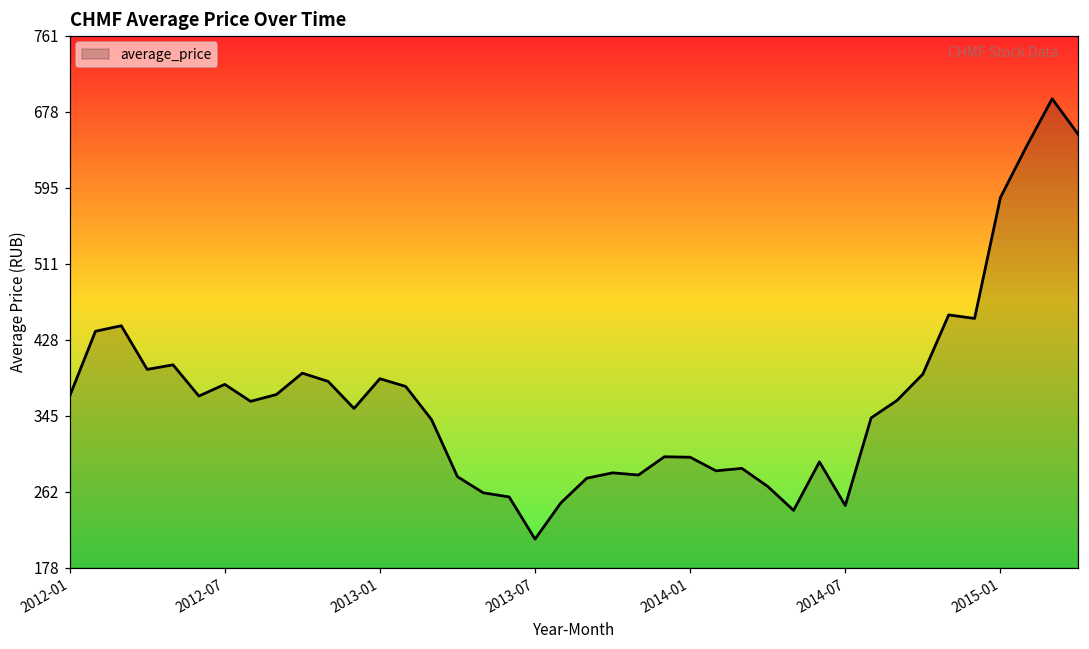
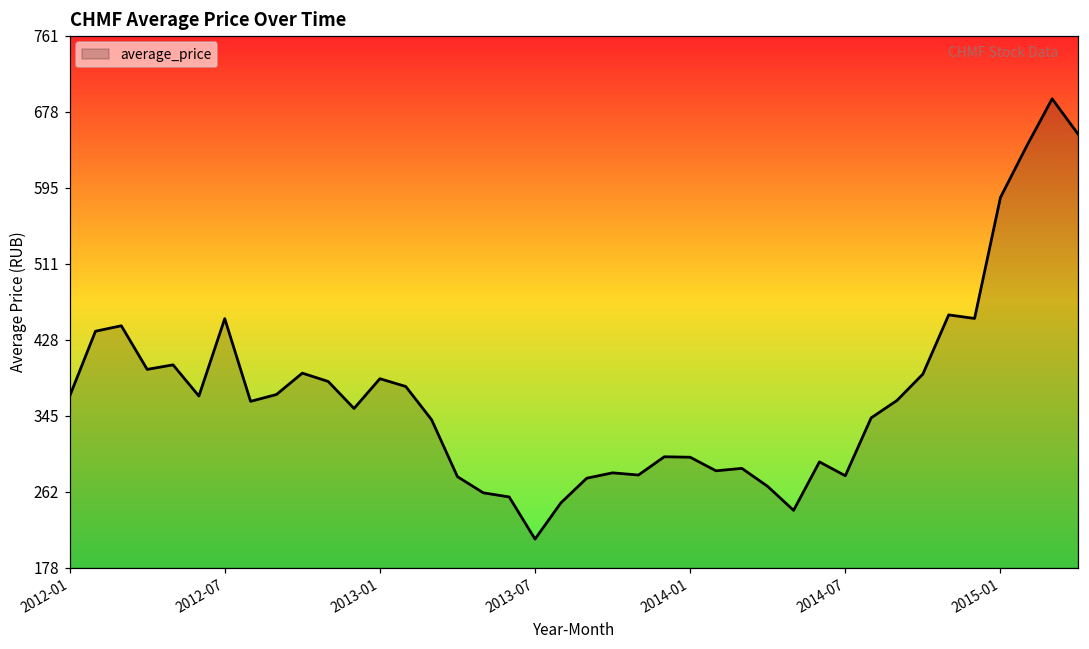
  {
    "2012-01": 370,
-   "2012-07": 380,
+   "2012-07": 450,
    "2013-01": 390,
    "2013-07": 210,
    "2014-01": 300,
-   "2014-07": 250,
+   "2014-07": 280,
    "2015-01": 580
  }
